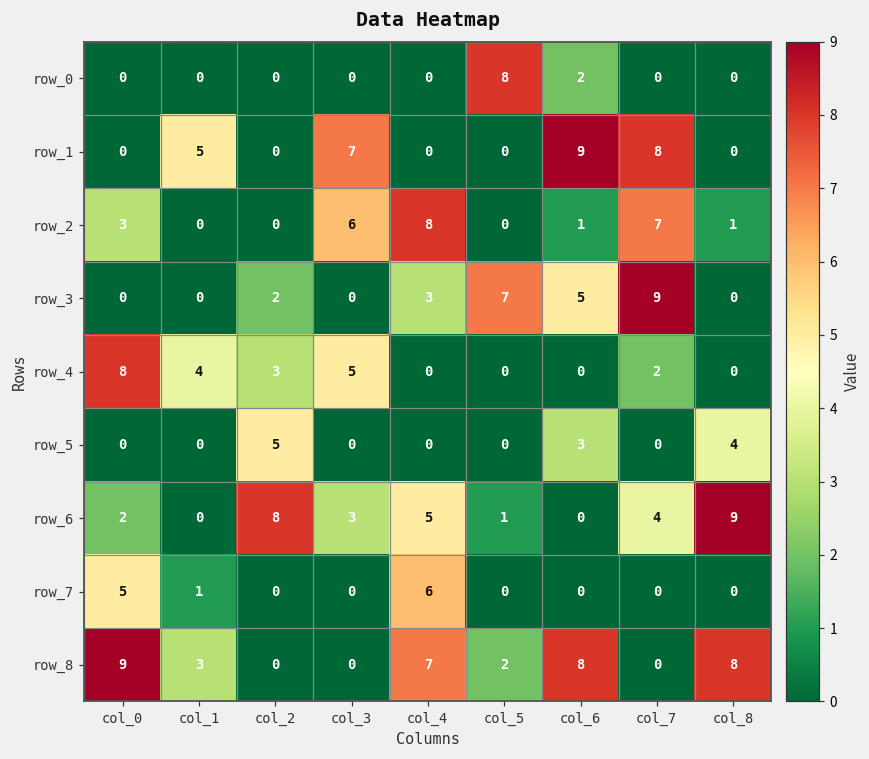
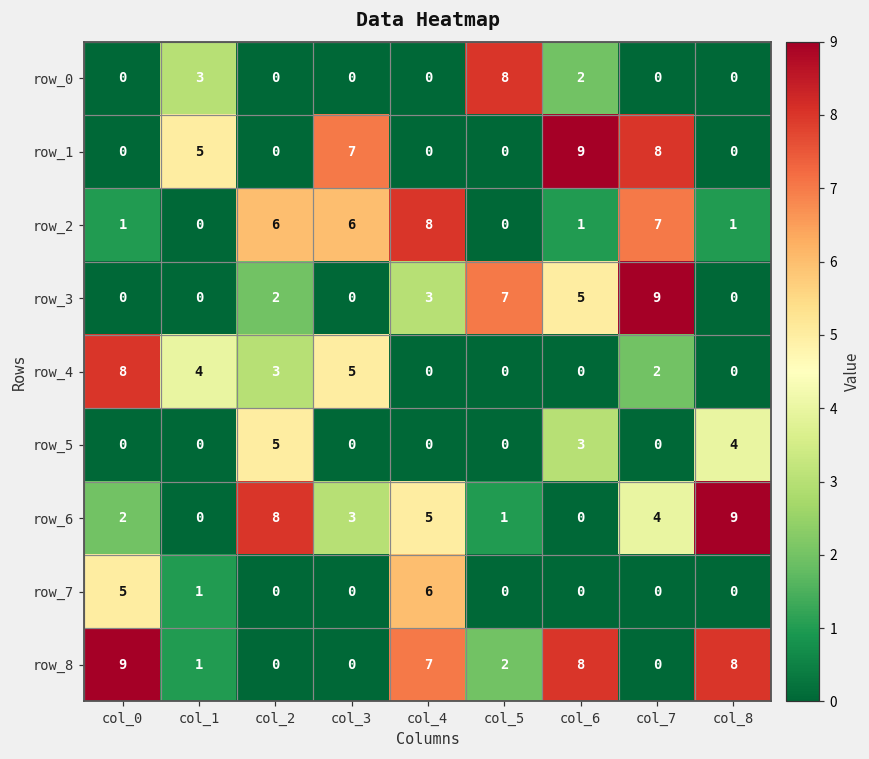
  {
    "row_0": {
      "col_0": 0,
-     "col_1": 0,
+     "col_1": 3,
      "col_2": 0,
      "col_3": 0,
      "col_4": 0,
      "col_5": 8,
      "col_6": 2,
      "col_7": 0,
      "col_8": 0
    },
    "row_1": {
      "col_0": 0,
      "col_1": 5,
      "col_2": 0,
      "col_3": 7,
      "col_4": 0,
      "col_5": 0,
      "col_6": 9,
      "col_7": 8,
      "col_8": 0
    },
    "row_2": {
-     "col_0": 3,
+     "col_0": 1,
      "col_1": 0,
-     "col_2": 0,
+     "col_2": 6,
      "col_3": 6,
      "col_4": 8,
      "col_5": 0,
      "col_6": 1,
      "col_7": 7,
      "col_8": 1
    },
    "row_3": {
      "col_0": 0,
      "col_1": 0,
      "col_2": 2,
      "col_3": 0,
      "col_4": 3,
      "col_5": 7,
      "col_6": 5,
      "col_7": 9,
      "col_8": 0
    },
    "row_4": {
      "col_0": 8,
      "col_1": 4,
      "col_2": 3,
      "col_3": 5,
      "col_4": 0,
      "col_5": 0,
      "col_6": 0,
      "col_7": 2,
      "col_8": 0
    },
    "row_5": {
      "col_0": 0,
      "col_1": 0,
      "col_2": 5,
      "col_3": 0,
      "col_4": 0,
      "col_5": 0,
      "col_6": 3,
      "col_7": 0,
      "col_8": 4
    },
    "row_6": {
      "col_0": 2,
      "col_1": 0,
      "col_2": 8,
      "col_3": 3,
      "col_4": 5,
      "col_5": 1,
      "col_6": 0,
      "col_7": 4,
      "col_8": 9
    },
    "row_7": {
      "col_0": 5,
      "col_1": 1,
      "col_2": 0,
      "col_3": 0,
      "col_4": 6,
      "col_5": 0,
      "col_6": 0,
      "col_7": 0,
      "col_8": 0
    },
    "row_8": {
      "col_0": 9,
-     "col_1": 3,
+     "col_1": 1,
      "col_2": 0,
      "col_3": 0,
      "col_4": 7,
      "col_5": 2,
      "col_6": 8,
      "col_7": 0,
      "col_8": 8
    }
  }
